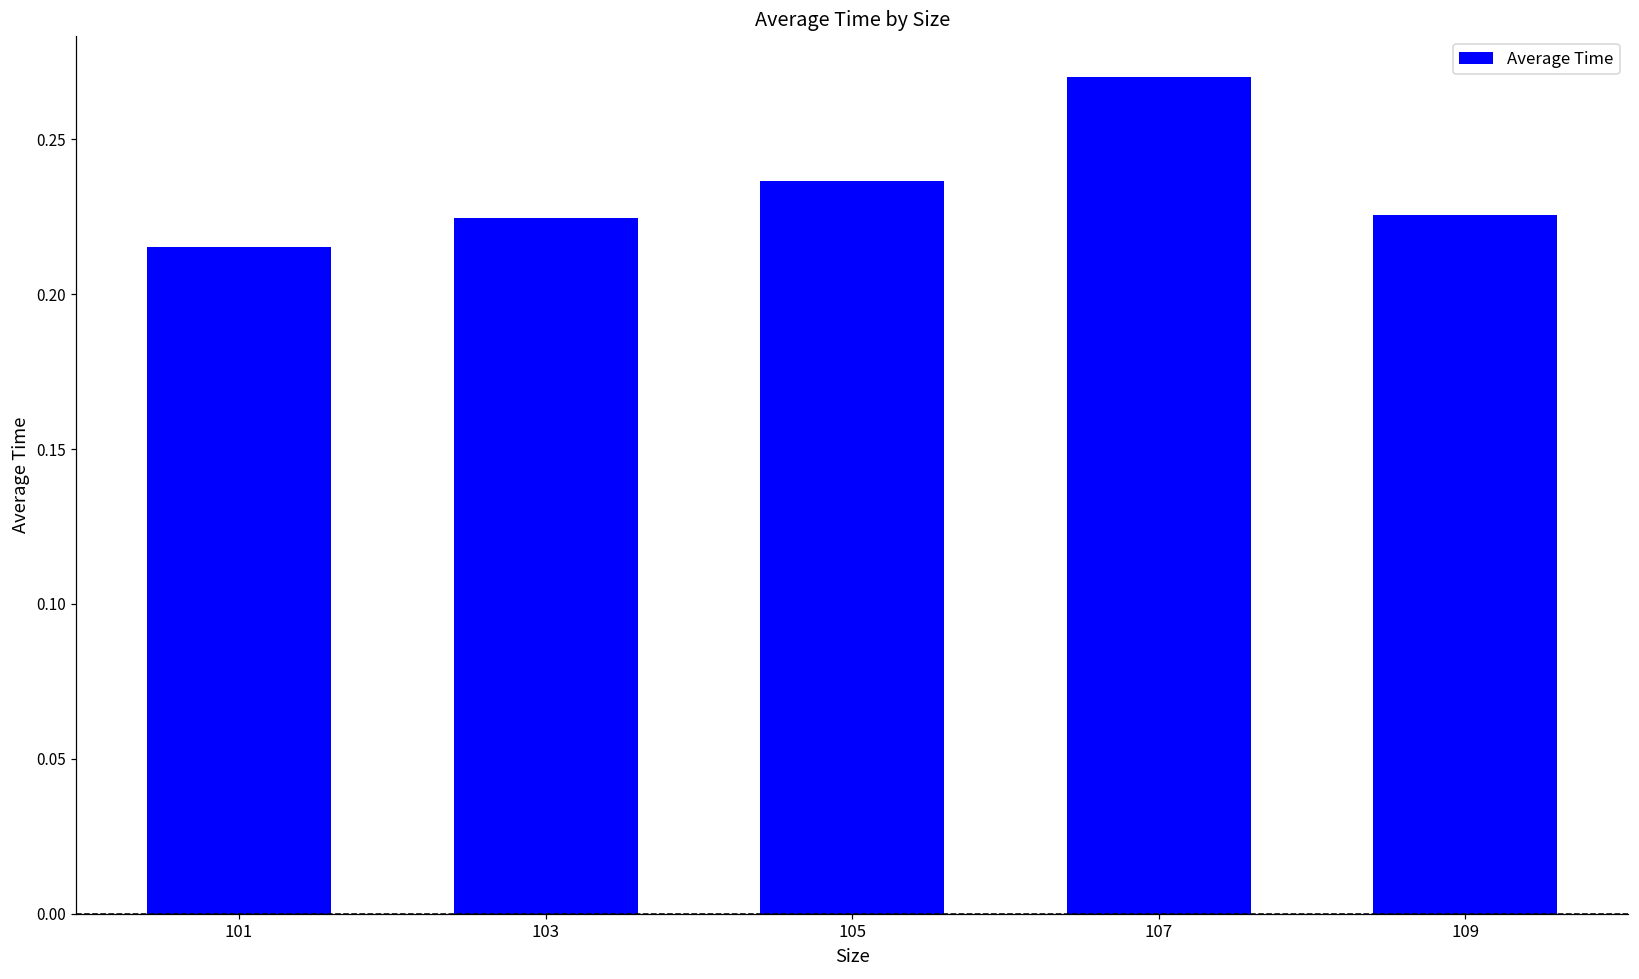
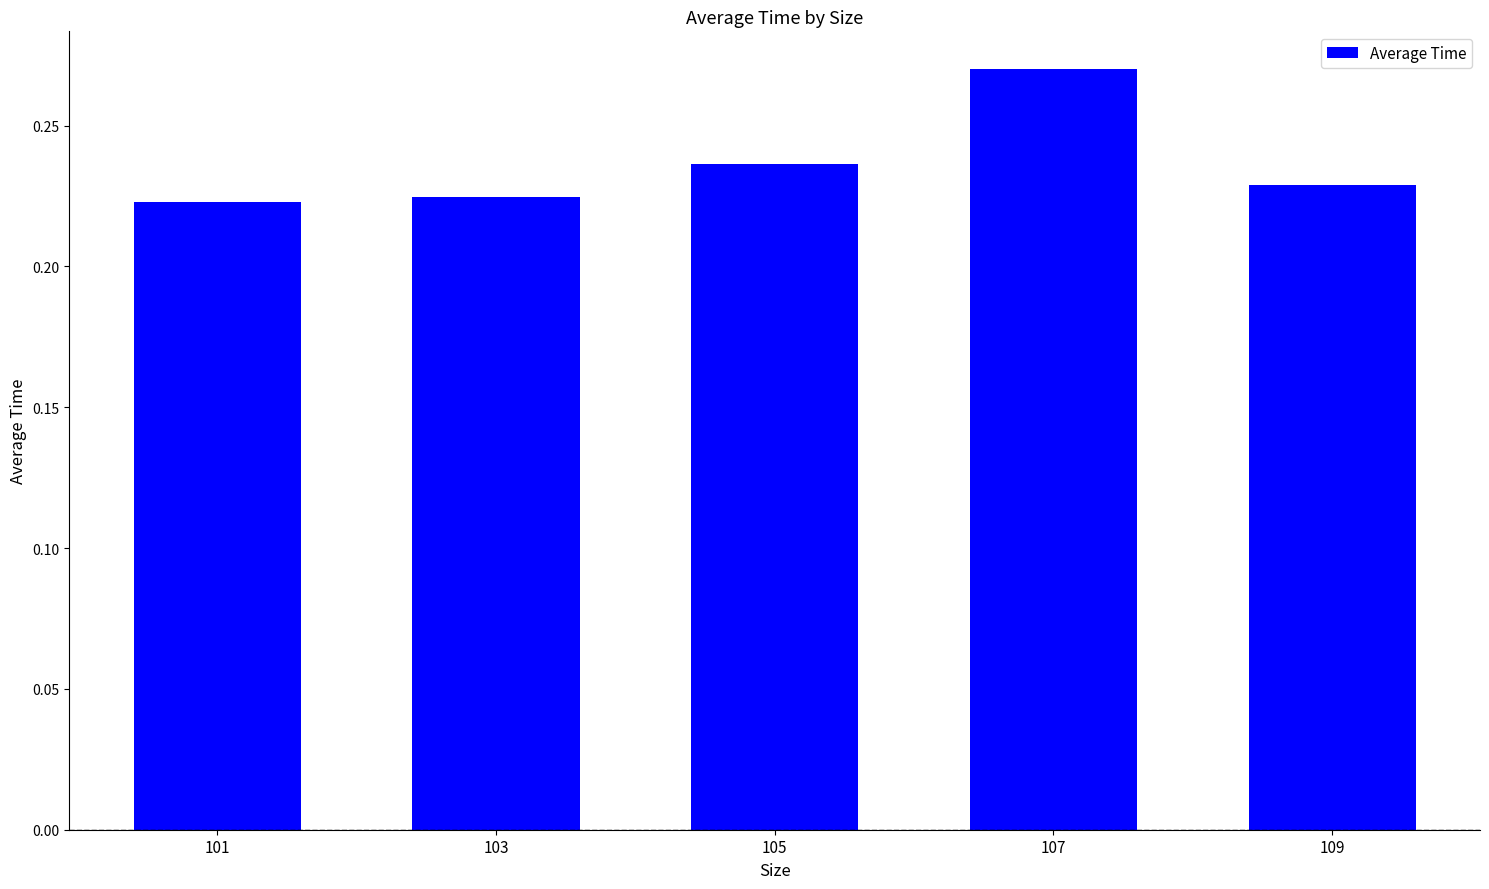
  {
-   "101": 0.215,
+   "101": 0.223,
    "103": 0.225,
    "105": 0.236,
    "107": 0.270,
-   "109": 0.226
+   "109": 0.229
  }
